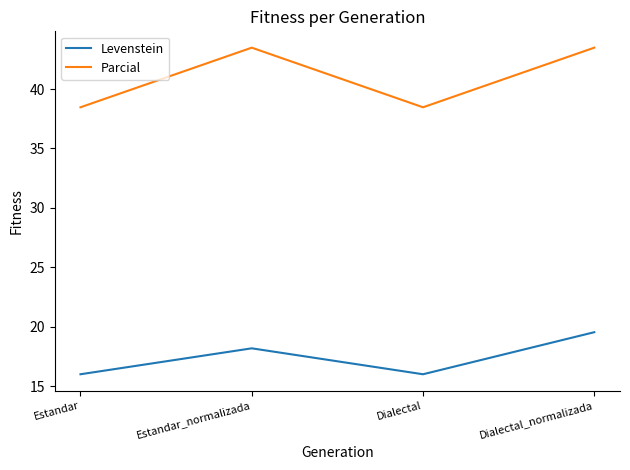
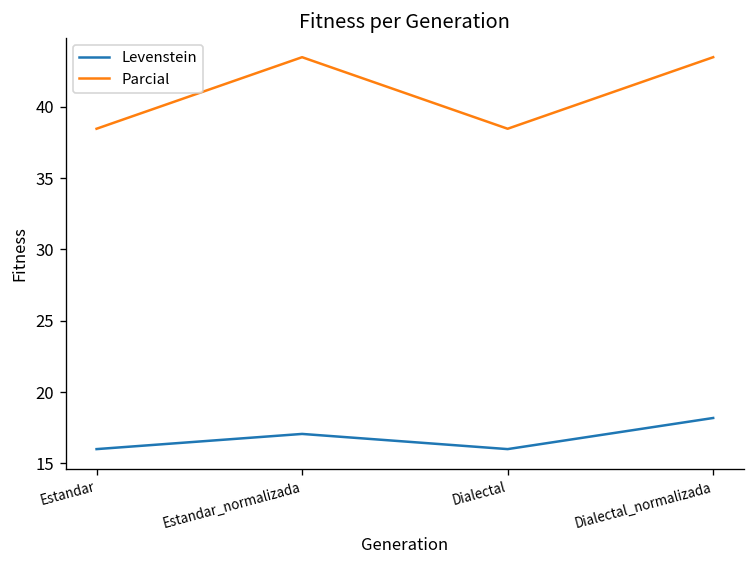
  {
    "Levenstein": {
      "Estandar": 16.0,
-     "Estandar_normalizada": 18.2,
+     "Estandar_normalizada": 17.1,
      "Dialectal": 16.0,
-     "Dialectal_normalizada": 19.5
+     "Dialectal_normalizada": 18.2
    },
    "Parcial": {
      "Estandar": 38.5,
      "Estandar_normalizada": 43.5,
      "Dialectal": 38.5,
      "Dialectal_normalizada": 43.5
    }
  }
